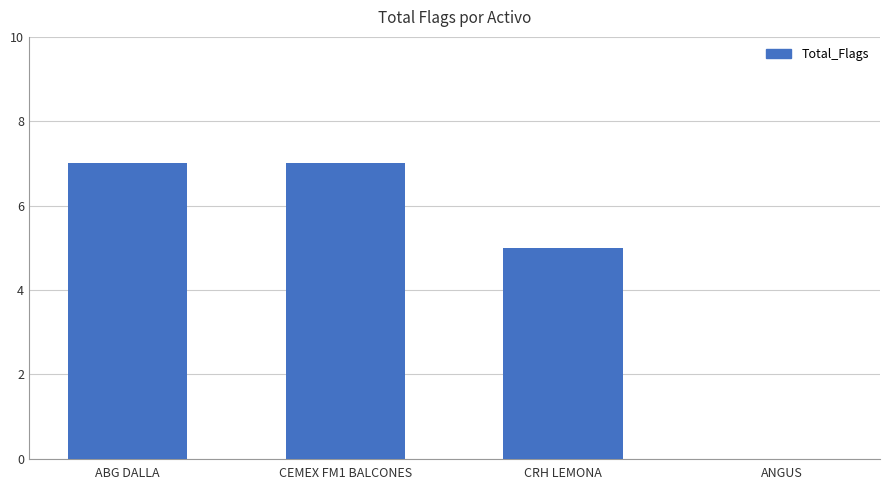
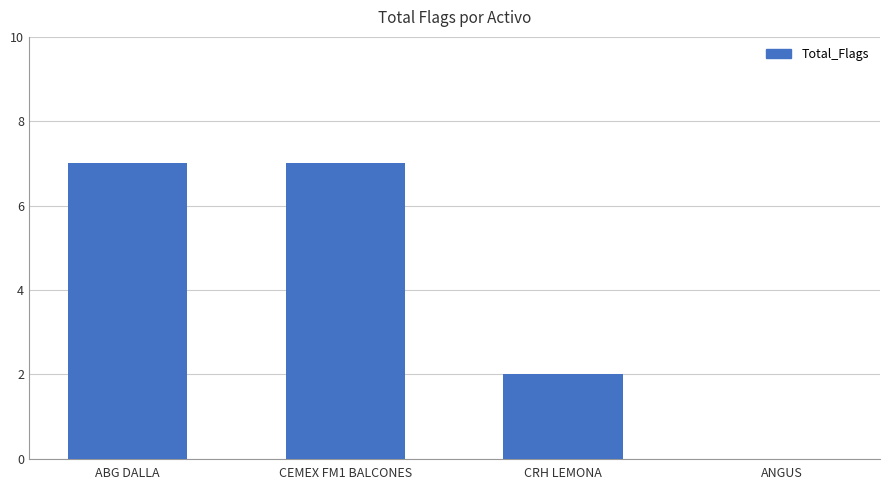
  {
    "ABG DALLA": 7,
    "CEMEX FM1 BALCONES": 7,
-   "CRH LEMONA": 5,
+   "CRH LEMONA": 2,
    "ANGUS": 0
  }
